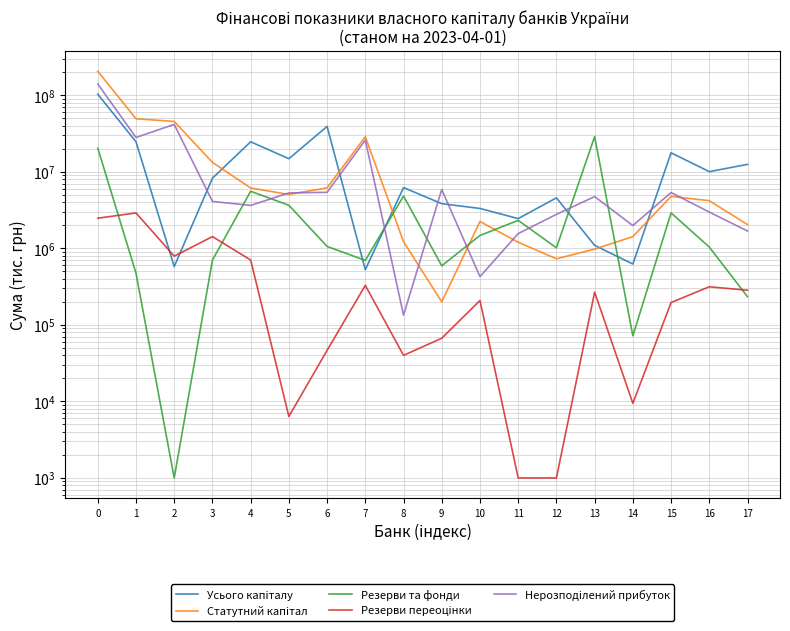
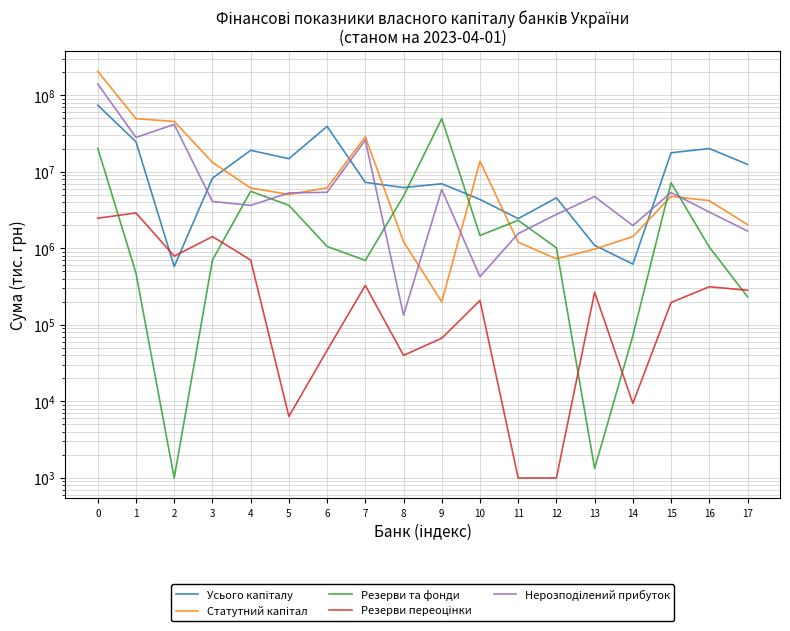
  {
    "Усього капіталу": {
-     "0": 100000000,
+     "0": 70000000,
      "1": 25000000,
      "2": 600000,
      "3": 8000000,
-     "4": 25000000,
+     "4": 19000000,
      "5": 15000000,
      "6": 40000000,
-     "7": 500000,
+     "7": 7000000,
      "8": 6000000,
-     "9": 4000000,
-     "10": 3000000,
+     "9": 7000000,
+     "10": 4000000,
      "12": 5000000,
      "13": 1100000,
      "14": 600000,
      "15": 18000000,
-     "16": 10000000,
+     "16": 20000000,
      "17": 13000000
    },
    "Статутний капітал": {
      "0": 210000000,
      "1": 50000000,
      "2": 50000000,
      "3": 13000000,
      "4": 6000000,
      "6": 6000000,
      "7": 29000000,
      "8": 1200000,
      "9": 200000,
-     "10": 2200000,
+     "10": 14000000,
      "11": 1200000,
      "12": 700000,
      "13": 1000000,
      "14": 1400000,
      "15": 5000000,
      "16": 4000000,
      "17": 2000000
    },
    "Резерви та фонди": {
      "0": 20000000,
      "1": 500000,
      "2": 1000,
      "3": 700000,
      "4": 6000000,
      "5": 4000000,
      "6": 1100000,
      "7": 700000,
      "8": 5000000,
-     "9": 600000,
+     "9": 50000000,
      "10": 1500000,
      "12": 1000000,
-     "13": 29000000,
+     "13": 1300,
      "14": 70000,
-     "15": 2900000,
+     "15": 7000000,
      "16": 1000000,
      "17": 230000
    },
    "Резерви переоцінки": {
      "0": 2500000,
      "1": 2900000,
      "2": 800000,
      "3": 1400000,
      "4": 700000,
      "5": 6000,
      "6": 50000,
      "7": 330000,
      "8": 40000,
      "9": 70000,
      "10": 210000,
      "11": 1000,
      "12": 1000,
      "13": 270000,
      "14": 9000,
      "15": 200000,
      "16": 320000,
      "17": 280000
    },
    "Нерозподілений прибуток": {
      "0": 140000000,
      "1": 28000000,
      "2": 40000000,
      "3": 4000000,
      "4": 4000000,
      "6": 5000000,
      "7": 26000000,
      "8": 130000,
      "9": 6000000,
      "10": 400000,
      "11": 1600000,
      "12": 2800000,
      "13": 5000000,
      "14": 2000000,
      "15": 5000000,
      "16": 3000000,
      "17": 1700000
    }
  }
